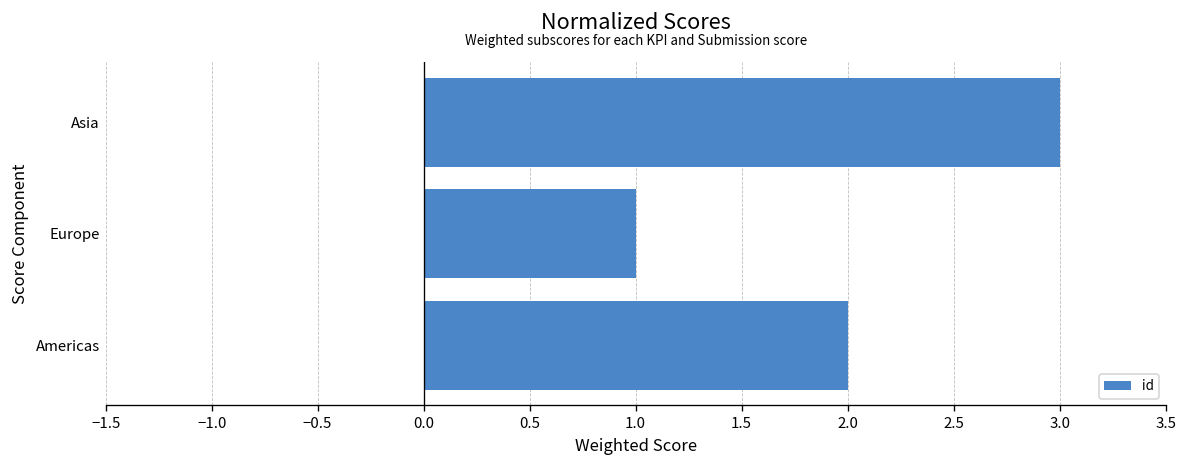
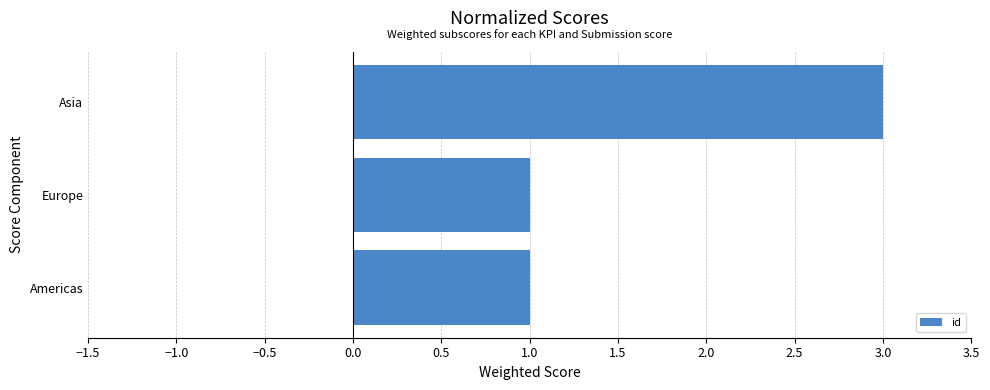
  {
    "Asia": 3,
    "Europe": 1,
-   "Americas": 2
+   "Americas": 1
  }
